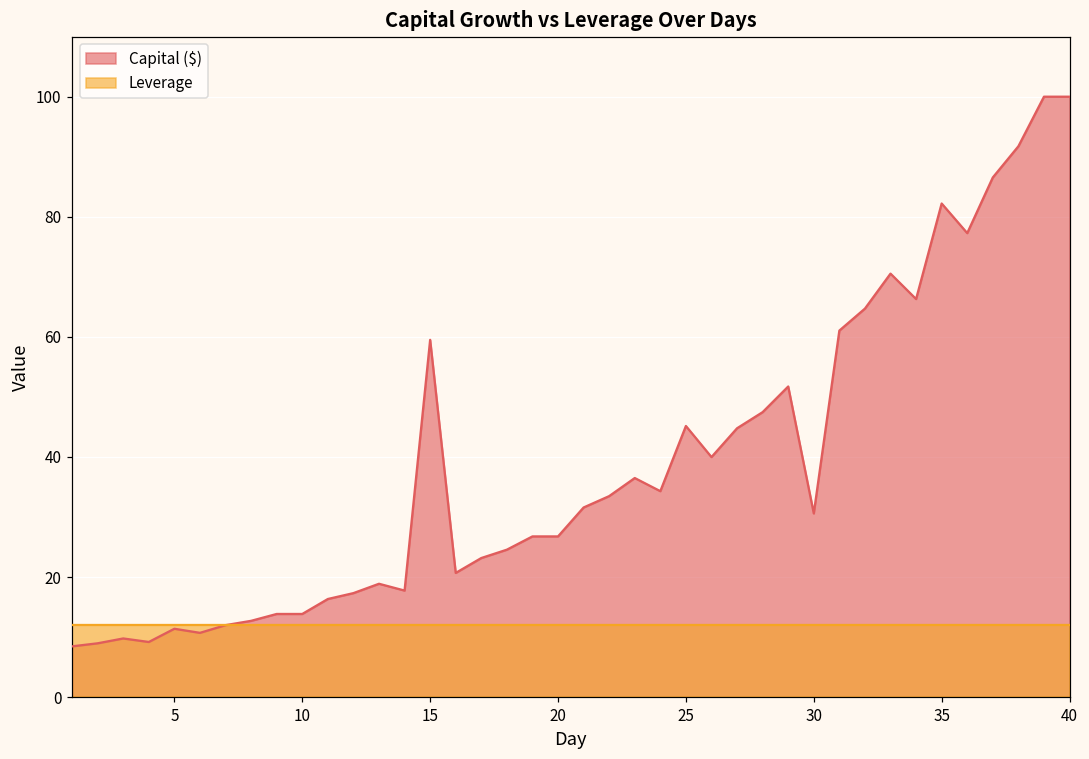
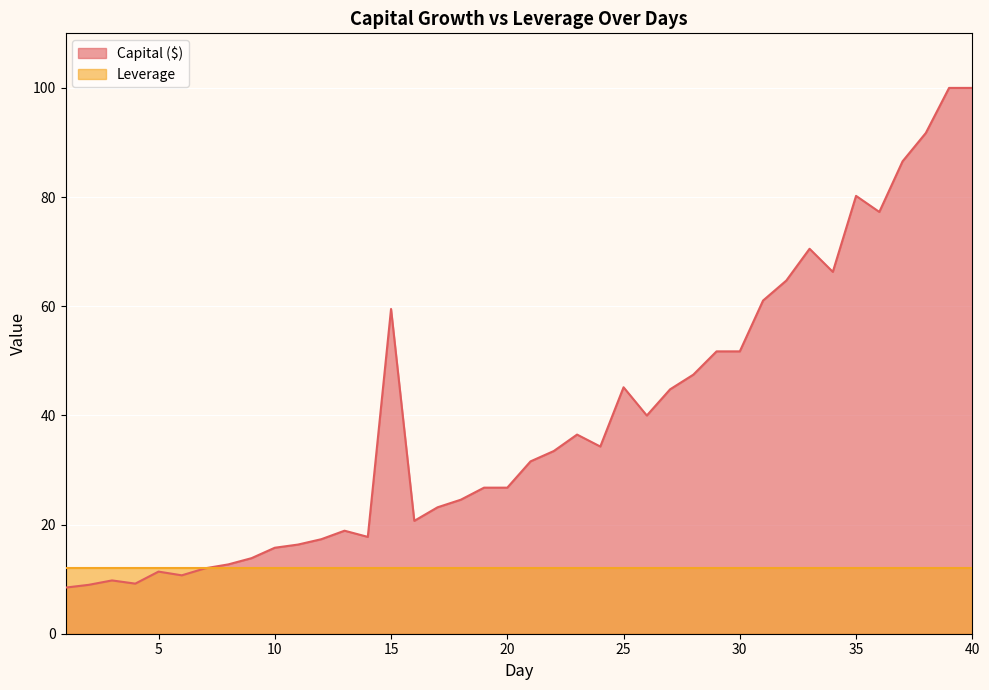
  {
    "Capital ($)": {
      "5": 11,
-     "10": 14,
+     "10": 16,
      "15": 59,
      "20": 27,
      "25": 45,
-     "30": 31,
-     "35": 82,
+     "30": 52,
+     "35": 80,
      "40": 100
    },
    "Leverage": {
      "5": 12,
      "10": 12,
      "15": 12,
      "20": 12,
      "25": 12,
      "30": 12,
      "35": 12,
      "40": 12
    }
  }
